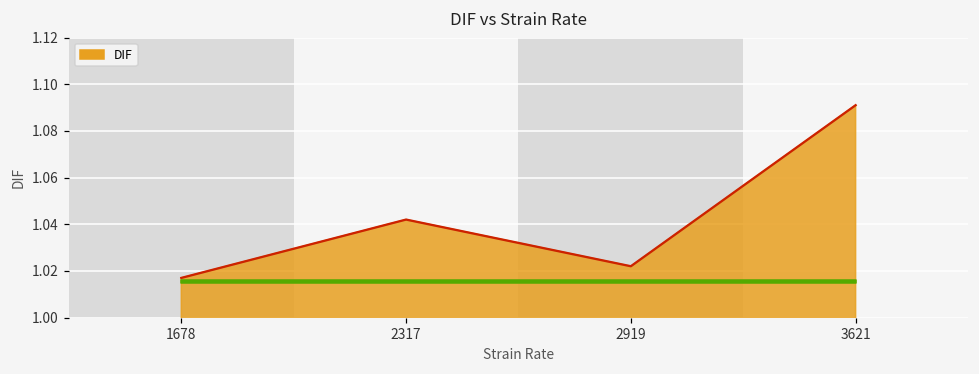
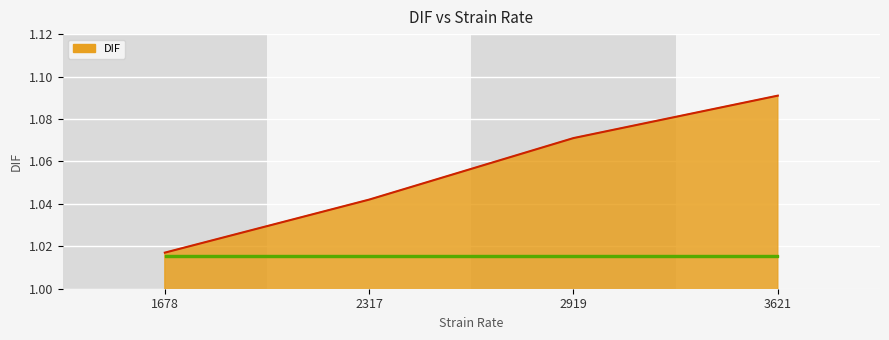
  {
    "DIF": {
      "2317": 1.042,
-     "2919": 1.022,
+     "2919": 1.071,
      "3621": 1.091
    }
  }
